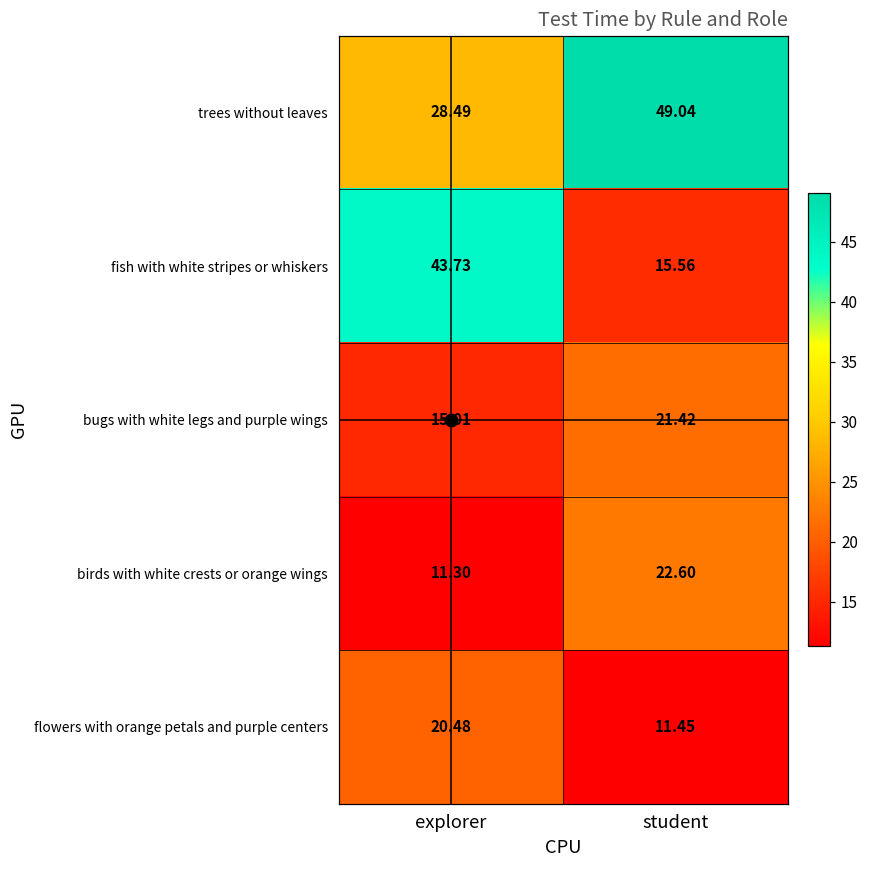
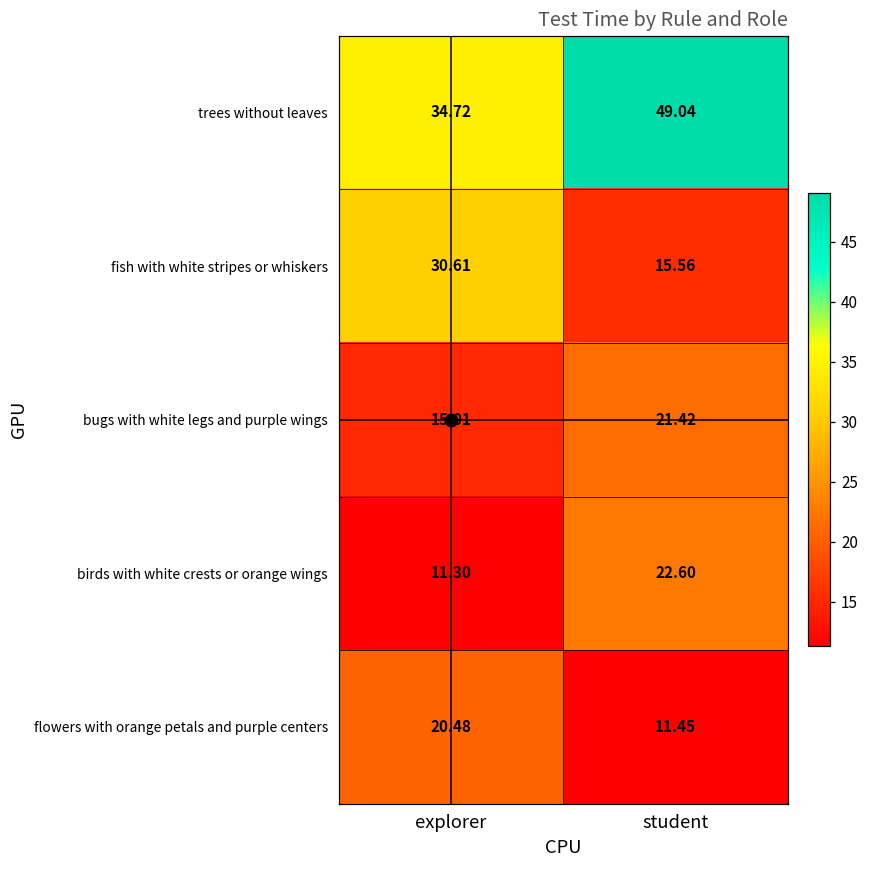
  {
    "trees without leaves": {
-     "explorer": 28.49,
+     "explorer": 34.72,
      "student": 49.04
    },
    "fish with white stripes or whiskers": {
-     "explorer": 43.73,
+     "explorer": 30.61,
      "student": 15.56
    },
    "bugs with white legs and purple wings": {
      "student": 21.42
    },
    "birds with white crests or orange wings": {
      "explorer": 11.30,
      "student": 22.60
    },
    "flowers with orange petals and purple centers": {
      "explorer": 20.48,
      "student": 11.45
    }
  }
